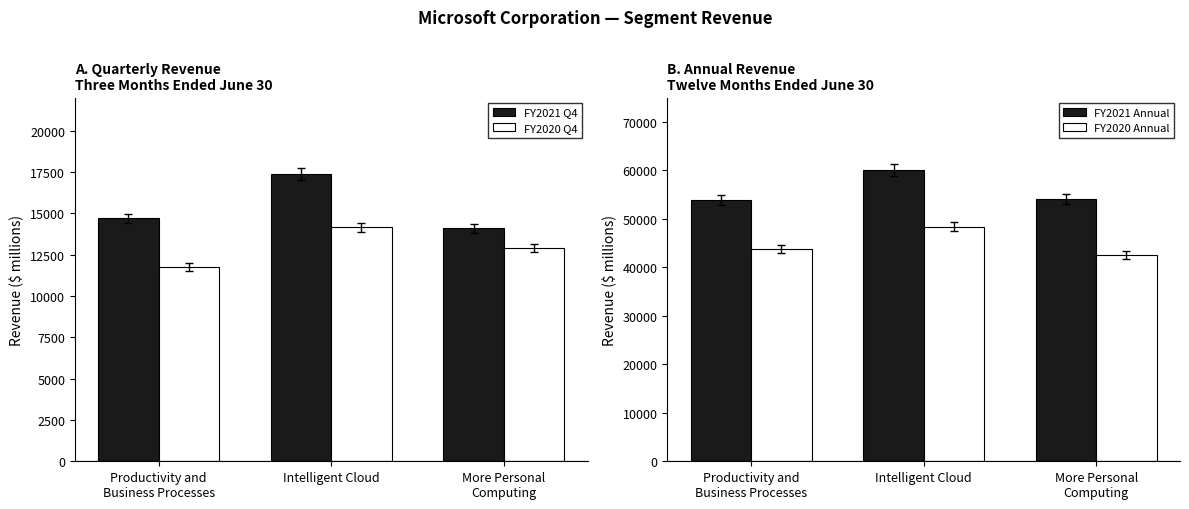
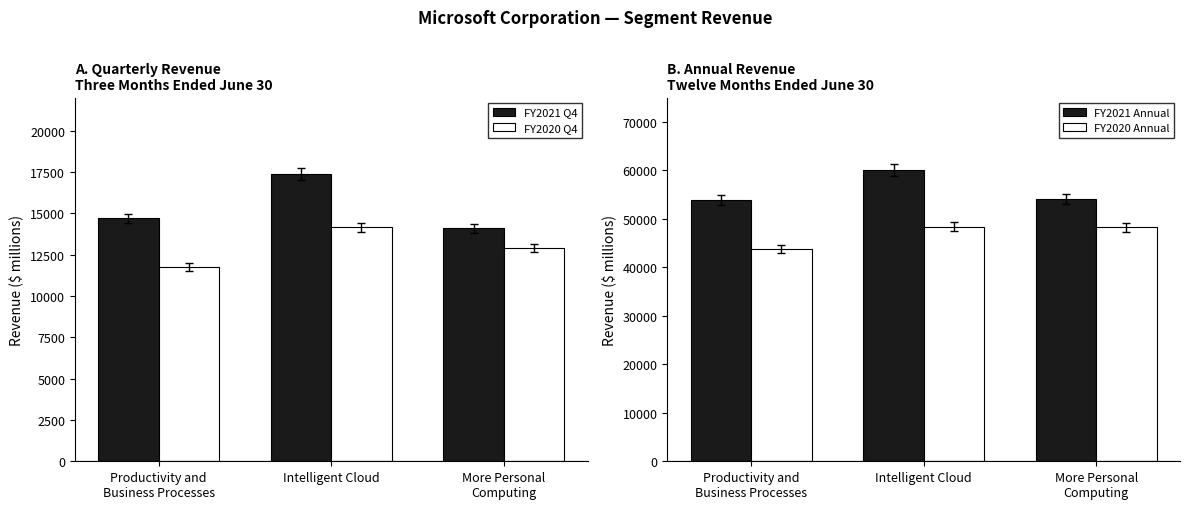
  {
    "A. Quarterly Revenue Three Months Ended June 30": {
      "FY2020 Q4": {
        "Productivity and Business Processes": 11800,
        "Intelligent Cloud": 14100,
        "More Personal Computing": 12900
      }
    },
    "B. Annual Revenue Twelve Months Ended June 30": {
      "FY2020 Annual": {
        "Productivity and Business Processes": 44000,
        "Intelligent Cloud": 48000,
-       "More Personal Computing": 42000
+       "More Personal Computing": 48000
      }
    }
  }
